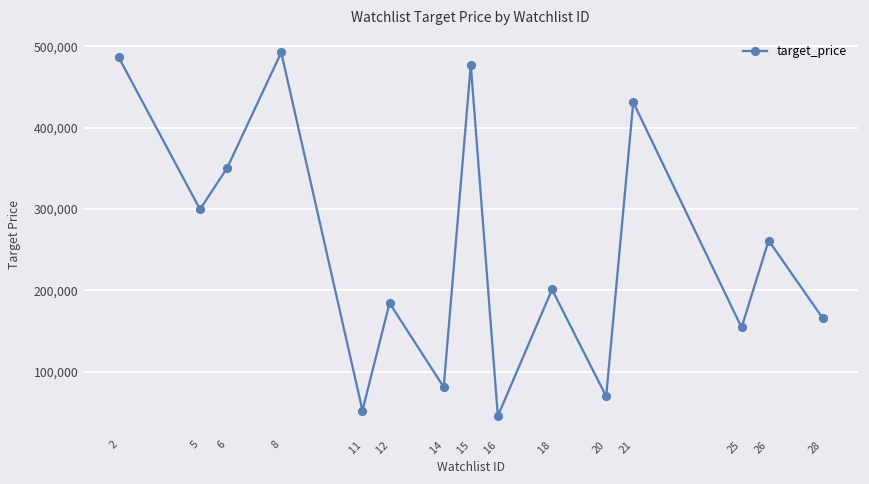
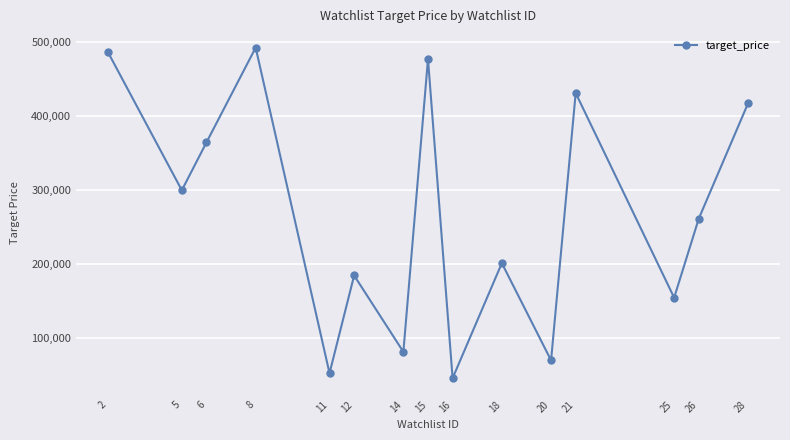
  {
    "2": "490,000",
    "5": "300,000",
-   "6": "350,000",
+   "6": "360,000",
    "8": "490,000",
    "11": "50,000",
    "12": "180,000",
    "14": "80,000",
    "15": "480,000",
    "16": "50,000",
    "18": "200,000",
    "20": "70,000",
    "21": "430,000",
    "25": "150,000",
    "26": "260,000",
-   "28": "170,000"
+   "28": "420,000"
  }
